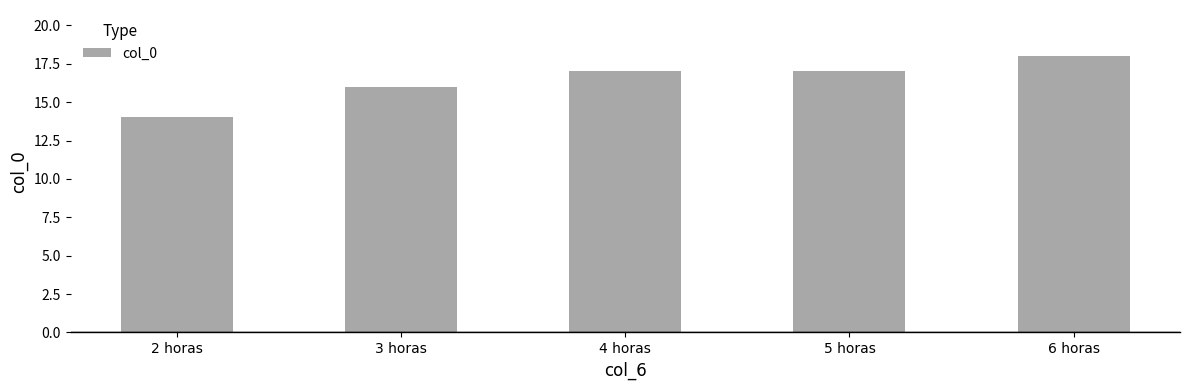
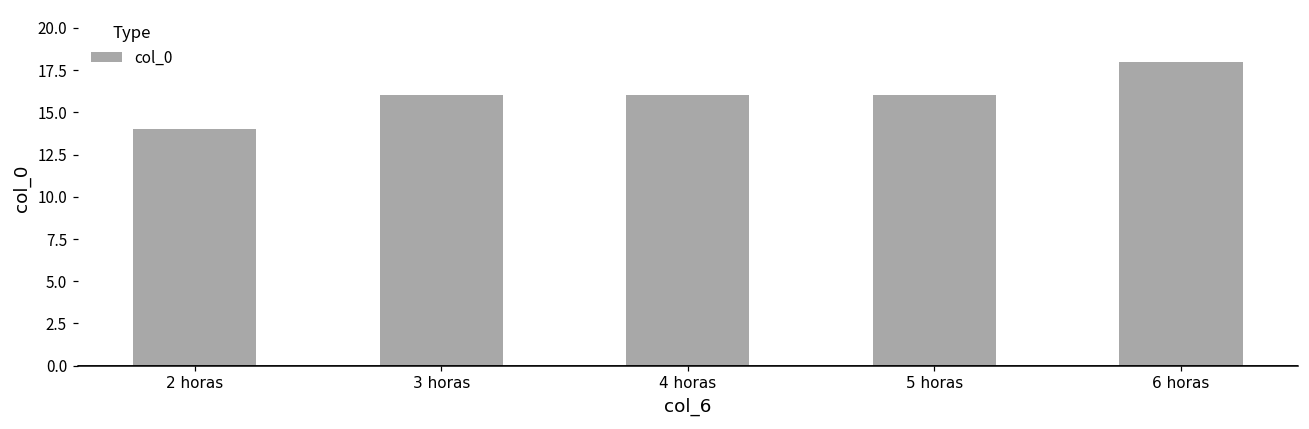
  {
    "2 horas": 14,
    "3 horas": 16,
-   "4 horas": 17,
-   "5 horas": 17,
+   "4 horas": 16,
+   "5 horas": 16,
    "6 horas": 18
  }
